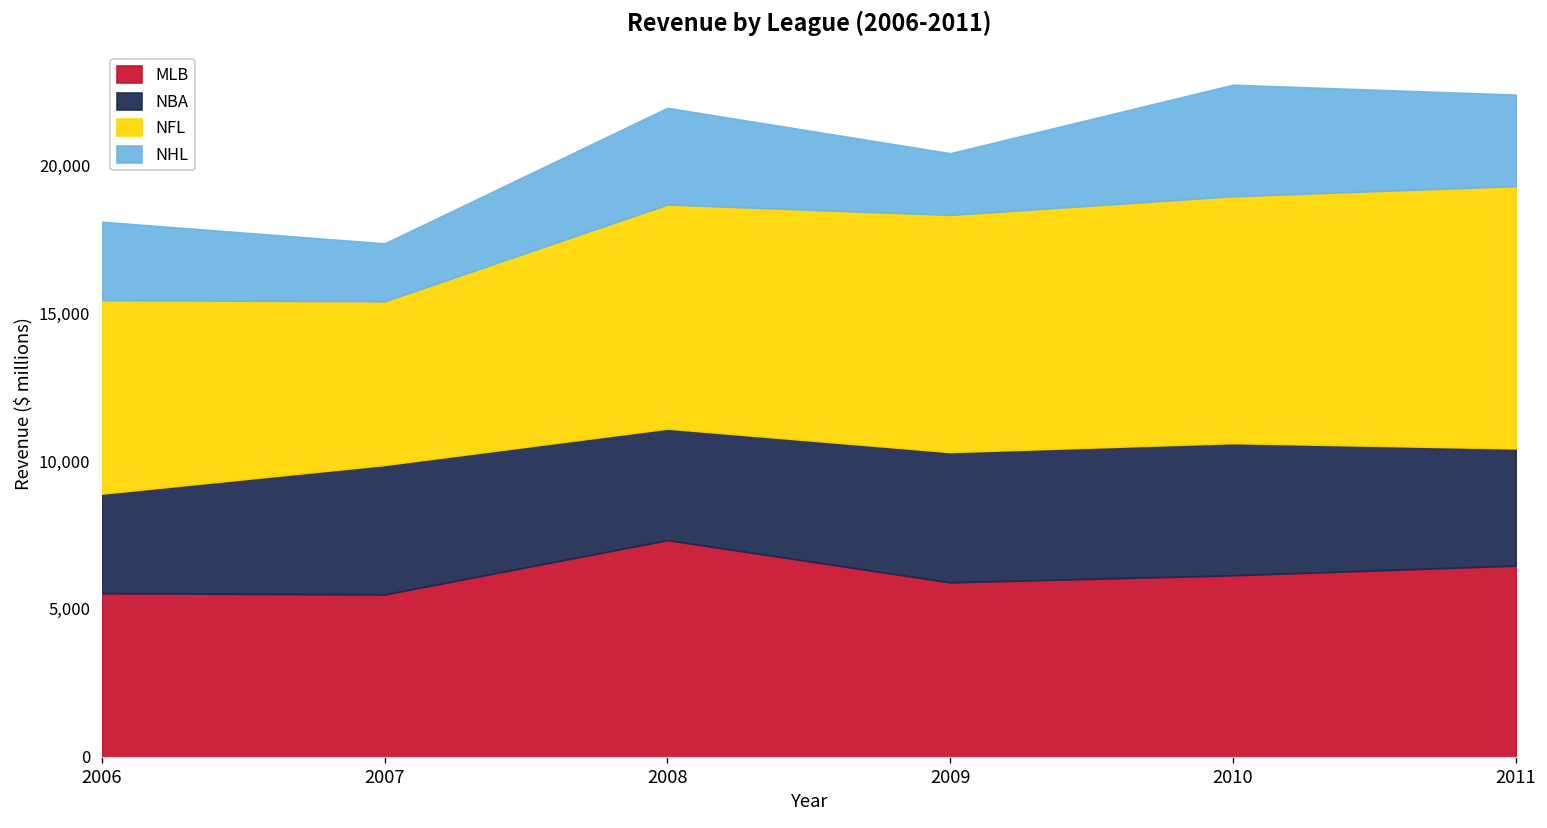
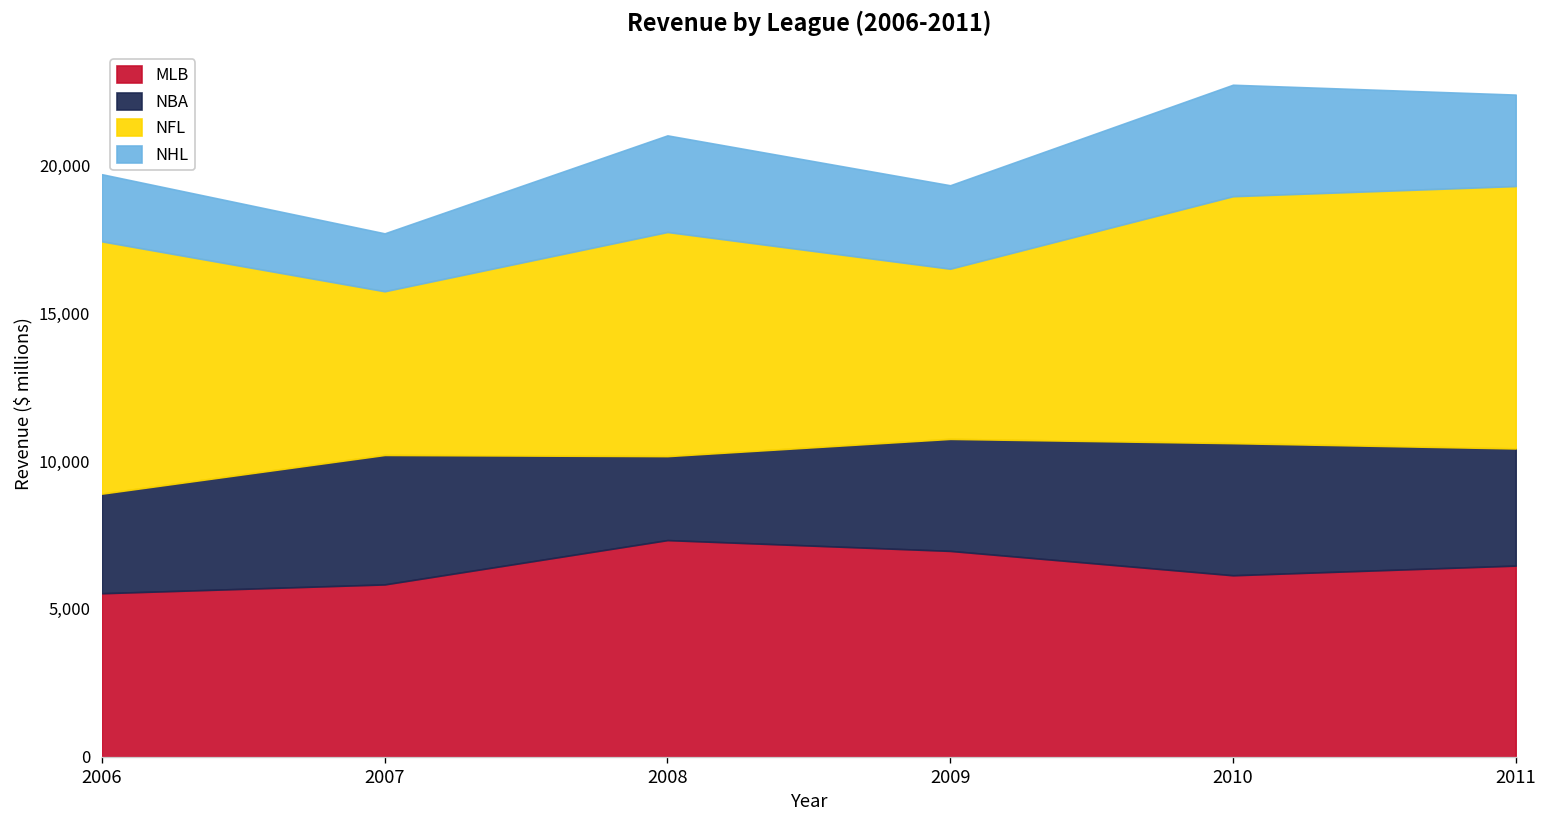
  {
    "MLB": {
      "2006": "5,500",
-     "2007": "5,500",
+     "2007": "5,800",
      "2008": "7,300",
-     "2009": "5,900",
+     "2009": "7,000",
      "2010": "6,100",
      "2011": "6,500"
    },
    "NBA": {
      "2006": "3,400",
      "2007": "4,400",
-     "2008": "3,800",
-     "2009": "4,400",
+     "2008": "2,800",
+     "2009": "3,800",
      "2010": "4,500",
      "2011": "4,000"
    },
    "NFL": {
-     "2006": "6,500",
+     "2006": "8,500",
      "2007": "5,500",
      "2008": "7,600",
-     "2009": "8,000",
+     "2009": "5,800",
      "2010": "8,300",
      "2011": "8,900"
    },
    "NHL": {
-     "2006": "2,600",
+     "2006": "2,300",
      "2007": "2,000",
      "2008": "3,300",
-     "2009": "2,100",
+     "2009": "2,800",
      "2010": "3,800",
      "2011": "3,100"
    }
  }
